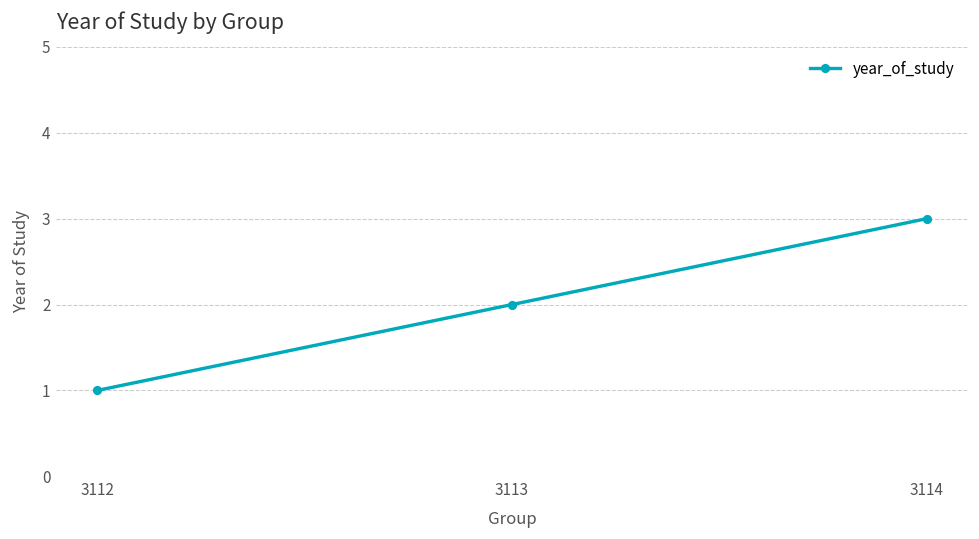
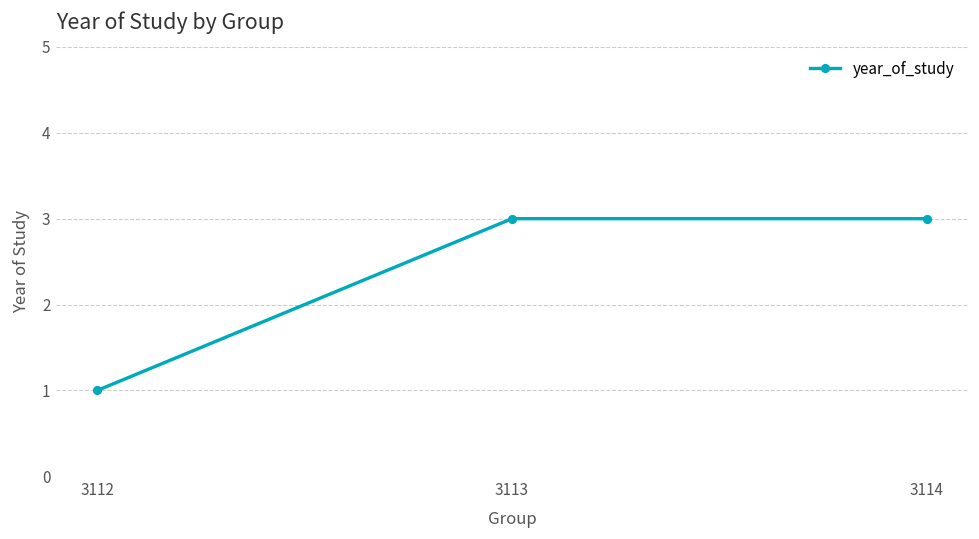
  {
    "3112": 1,
-   "3113": 2,
+   "3113": 3,
    "3114": 3
  }
